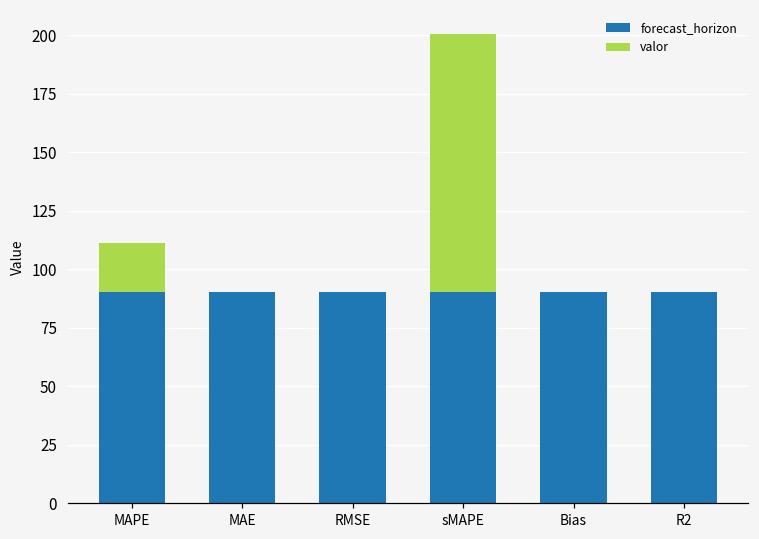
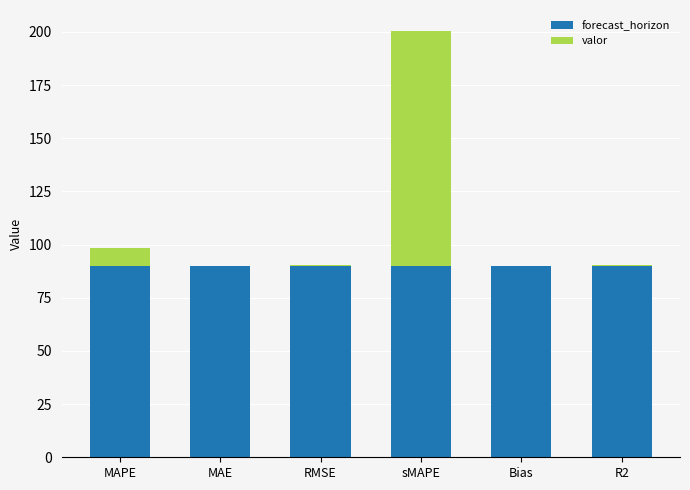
  {
    "forecast_horizon": {
      "MAPE": 90,
      "MAE": 90,
      "RMSE": 90,
      "sMAPE": 90,
      "Bias": 90,
      "R2": 90
    },
    "valor": {
-     "MAPE": 21,
+     "MAPE": 8,
      "sMAPE": 110
    }
  }
